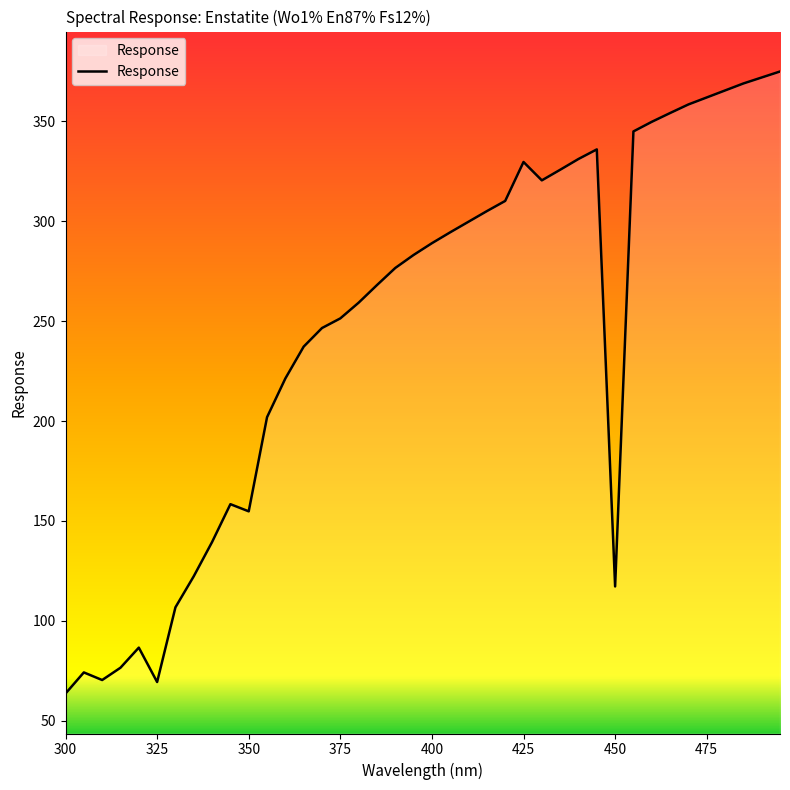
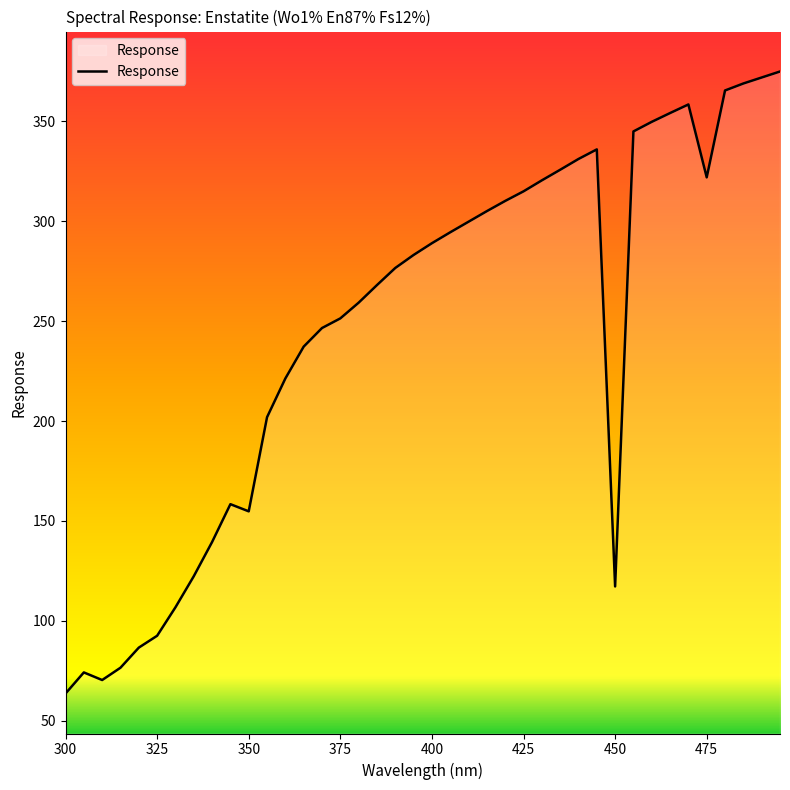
  {
    "300": 64,
-   "325": 69,
+   "325": 93,
    "350": 155,
    "375": 251,
    "400": 289,
-   "425": 330,
+   "425": 315,
    "450": 117,
-   "475": 362
+   "475": 322
  }
